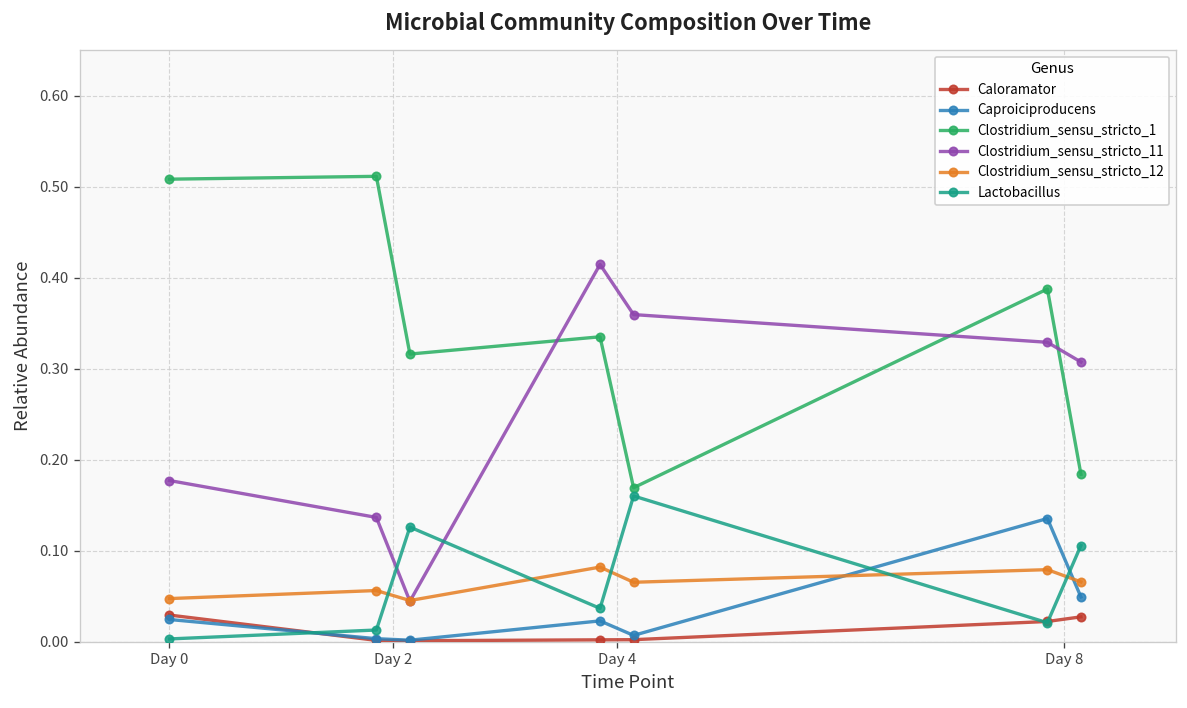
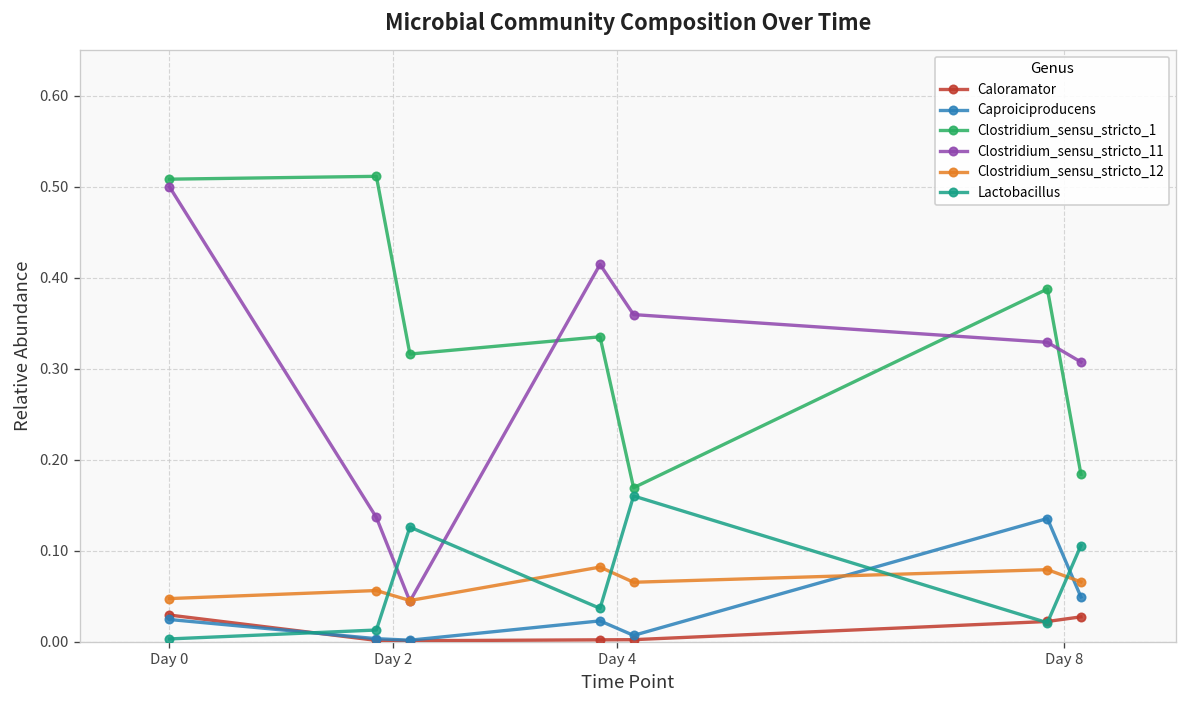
  {
    "Caloramator": {
      "Day 0": 0.03
    },
    "Caproiciproducens": {
      "Day 0": 0.02
    },
    "Clostridium_sensu_stricto_11": {
-     "Day 0": 0.18
+     "Day 0": 0.50
    },
    "Clostridium_sensu_stricto_12": {
      "Day 0": 0.05
    }
  }
